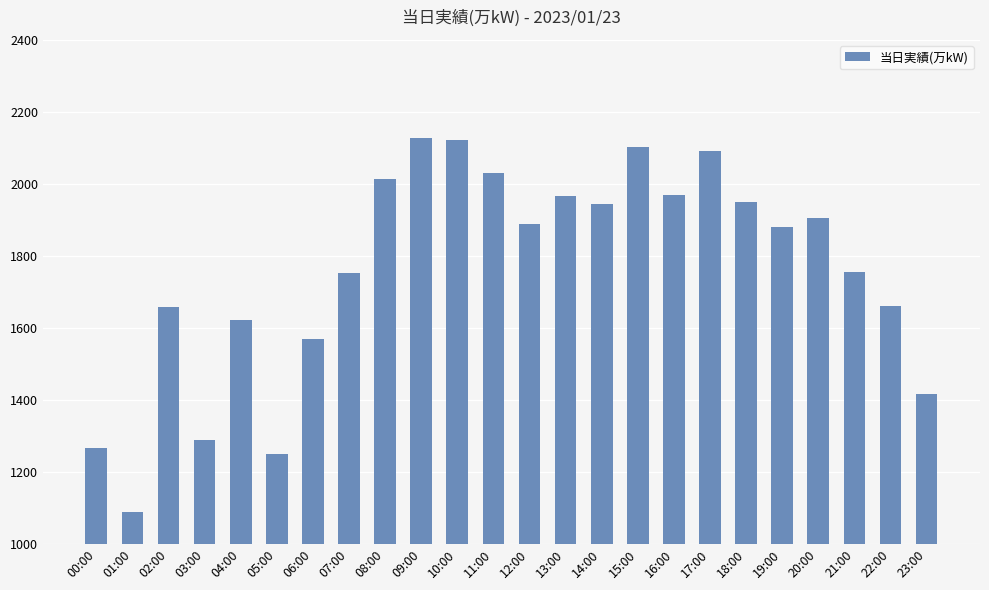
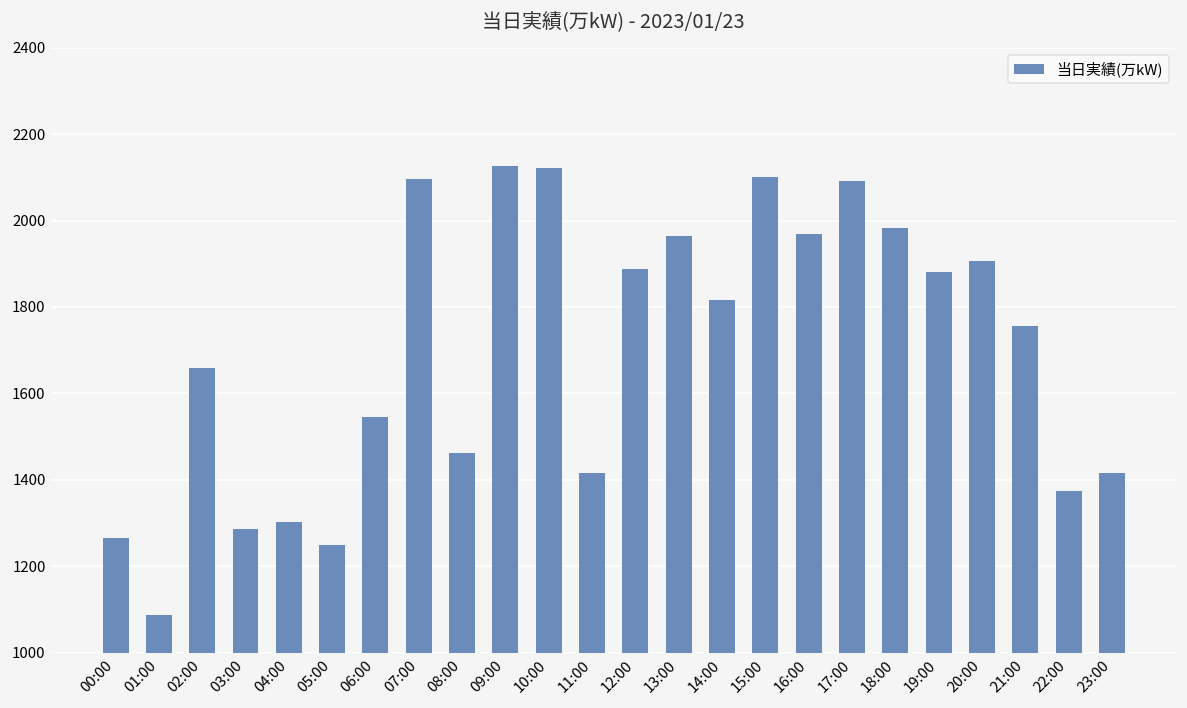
  {
    "00:00": 1270,
    "01:00": 1090,
    "02:00": 1660,
    "03:00": 1290,
-   "04:00": 1620,
+   "04:00": 1300,
    "05:00": 1250,
-   "06:00": 1570,
-   "07:00": 1750,
-   "08:00": 2010,
+   "06:00": 1550,
+   "07:00": 2100,
+   "08:00": 1460,
    "09:00": 2130,
    "10:00": 2120,
-   "11:00": 2030,
+   "11:00": 1420,
    "12:00": 1890,
    "13:00": 1970,
-   "14:00": 1940,
+   "14:00": 1820,
    "15:00": 2100,
    "16:00": 1970,
    "17:00": 2090,
-   "18:00": 1950,
+   "18:00": 1980,
    "19:00": 1880,
    "20:00": 1910,
    "21:00": 1760,
-   "22:00": 1660,
+   "22:00": 1370,
    "23:00": 1420
  }
